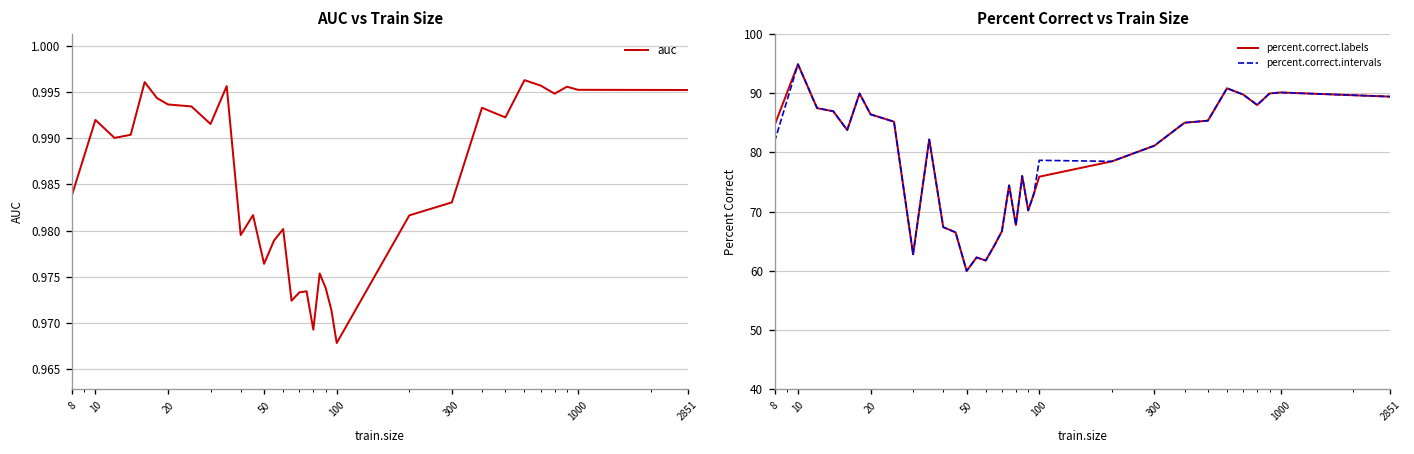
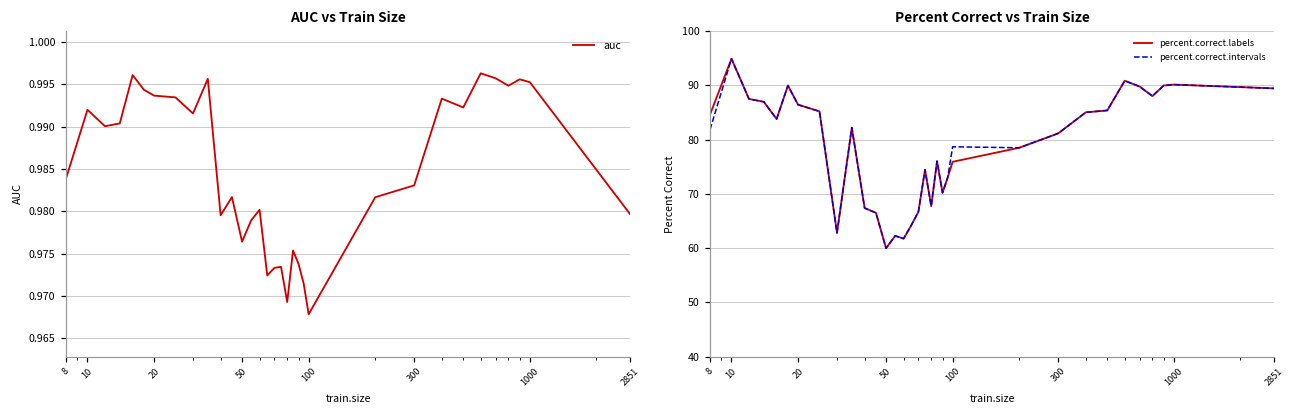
  {
    "AUC vs Train Size": {
      "8": 0.984,
      "10": 0.992,
      "20": 0.994,
      "50": 0.976,
      "100": 0.968,
      "300": 0.983,
      "1000": 0.995,
-     "2851": 0.995
+     "2851": 0.980
    },
    "Percent Correct vs Train Size": {
      "percent.correct.labels": {
        "8": 85,
        "100": 76
      },
      "percent.correct.intervals": {
        "8": 82,
        "100": 79
      }
    }
  }
